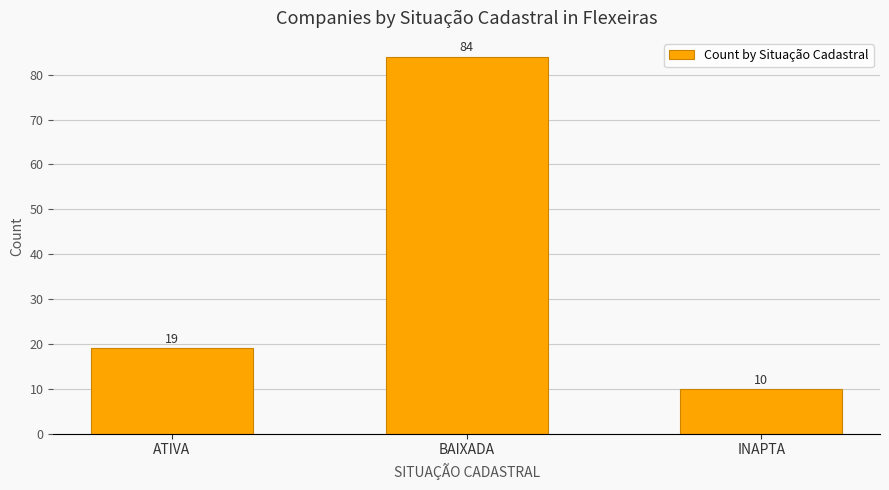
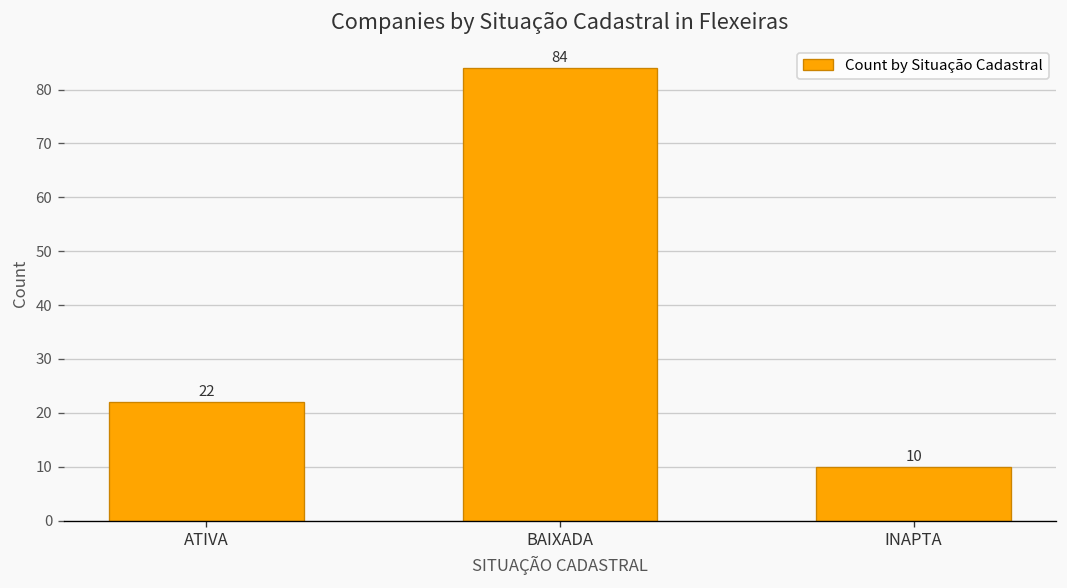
  {
-   "ATIVA": 19,
+   "ATIVA": 22,
    "BAIXADA": 84,
    "INAPTA": 10
  }
